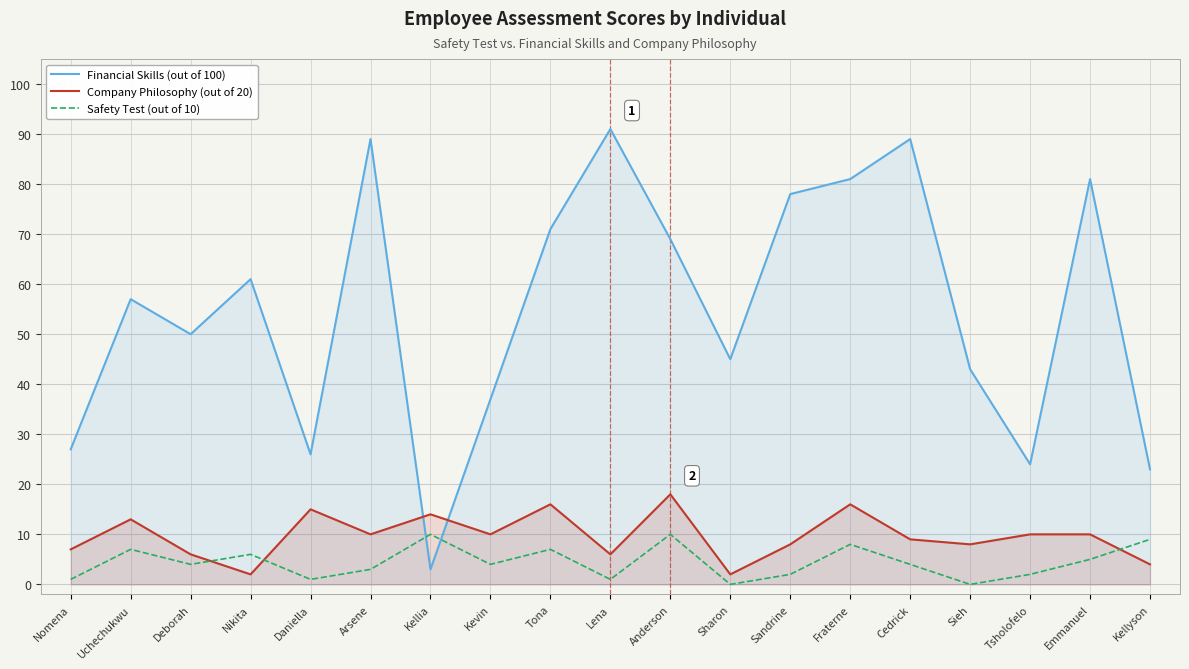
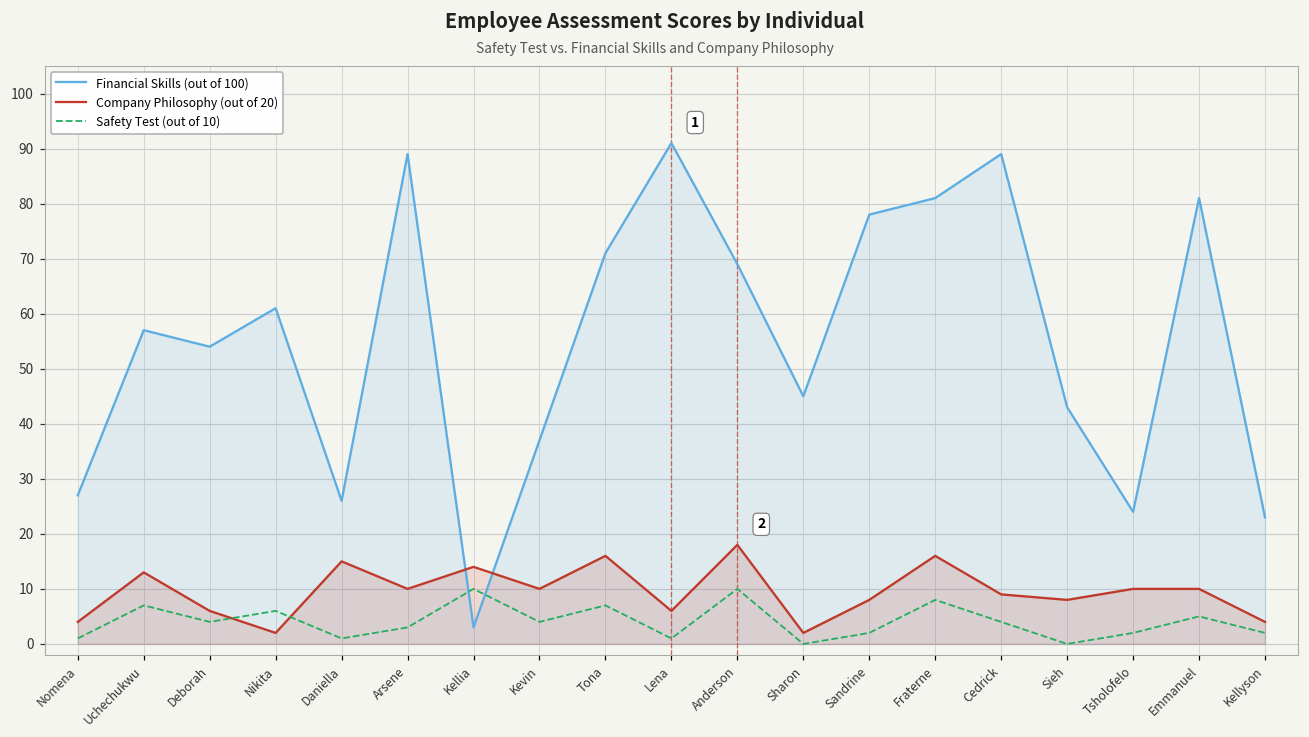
  {
    "Financial Skills (out of 100)": {
      "Nomena": 27,
      "Uchechukwu": 57,
-     "Deborah": 50,
+     "Deborah": 54,
      "Nikita": 61,
      "Daniella": 26,
      "Arsene": 89,
      "Kellia": 3,
      "Kevin": 37,
      "Tona": 71,
      "Anderson": 69,
      "Sharon": 45,
      "Sandrine": 78,
      "Fraterne": 81,
      "Cedrick": 89,
      "Sieh": 43,
      "Tsholofelo": 24,
      "Emmanuel": 81,
      "Kellyson": 23
    },
    "Company Philosophy (out of 20)": {
-     "Nomena": 7,
+     "Nomena": 4,
      "Uchechukwu": 13,
      "Deborah": 6,
      "Nikita": 2,
      "Daniella": 15,
      "Arsene": 10,
      "Kellia": 14,
      "Kevin": 10,
      "Tona": 16,
      "Lena": 6,
      "Sharon": 2,
      "Sandrine": 8,
      "Fraterne": 16,
      "Cedrick": 9,
      "Sieh": 8,
      "Tsholofelo": 10,
      "Emmanuel": 10,
      "Kellyson": 4
    },
    "Safety Test (out of 10)": {
      "Nomena": 1,
      "Uchechukwu": 7,
      "Deborah": 4,
      "Nikita": 6,
      "Daniella": 1,
      "Arsene": 3,
      "Kellia": 10,
      "Kevin": 4,
      "Tona": 7,
      "Lena": 1,
      "Anderson": 10,
      "Sharon": 0,
      "Sandrine": 2,
      "Fraterne": 8,
      "Cedrick": 4,
      "Sieh": 0,
      "Tsholofelo": 2,
      "Emmanuel": 5,
-     "Kellyson": 9
+     "Kellyson": 2
    }
  }
